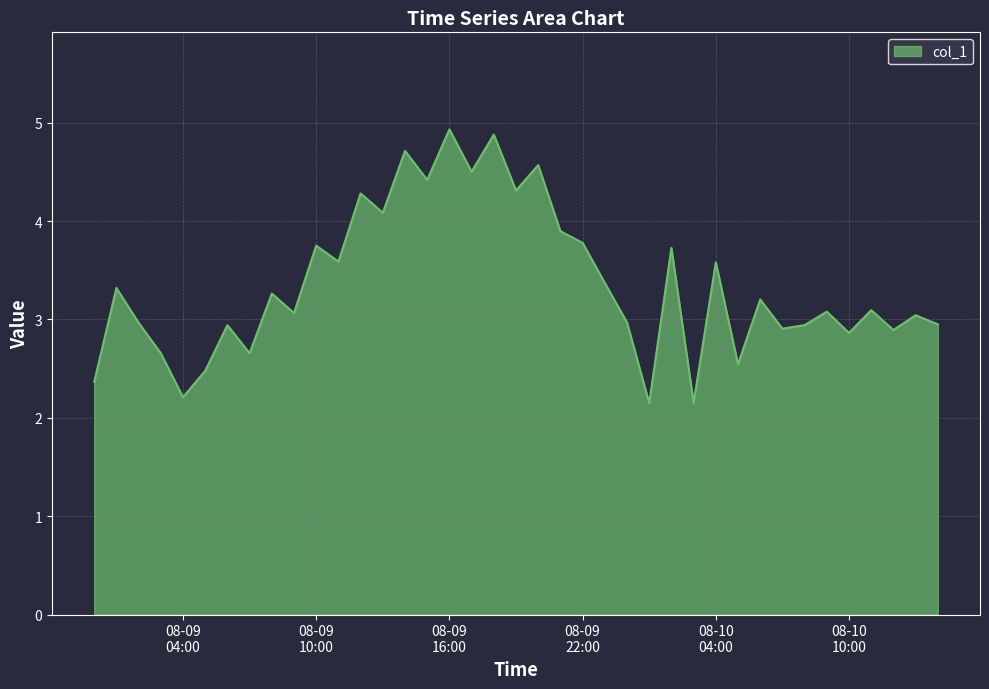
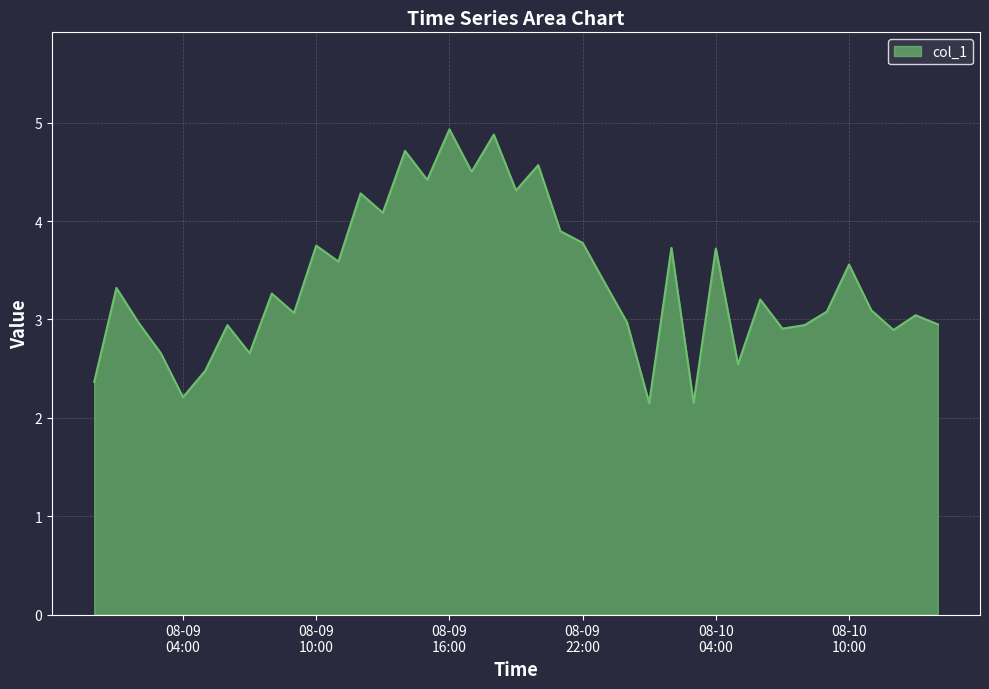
  {
    "08-09 04:00": 2.2,
    "08-09 10:00": 3.8,
    "08-09 16:00": 4.9,
    "08-09 22:00": 3.8,
-   "08-10 04:00": 3.6,
-   "08-10 10:00": 2.9
+   "08-10 04:00": 3.7,
+   "08-10 10:00": 3.6
  }
